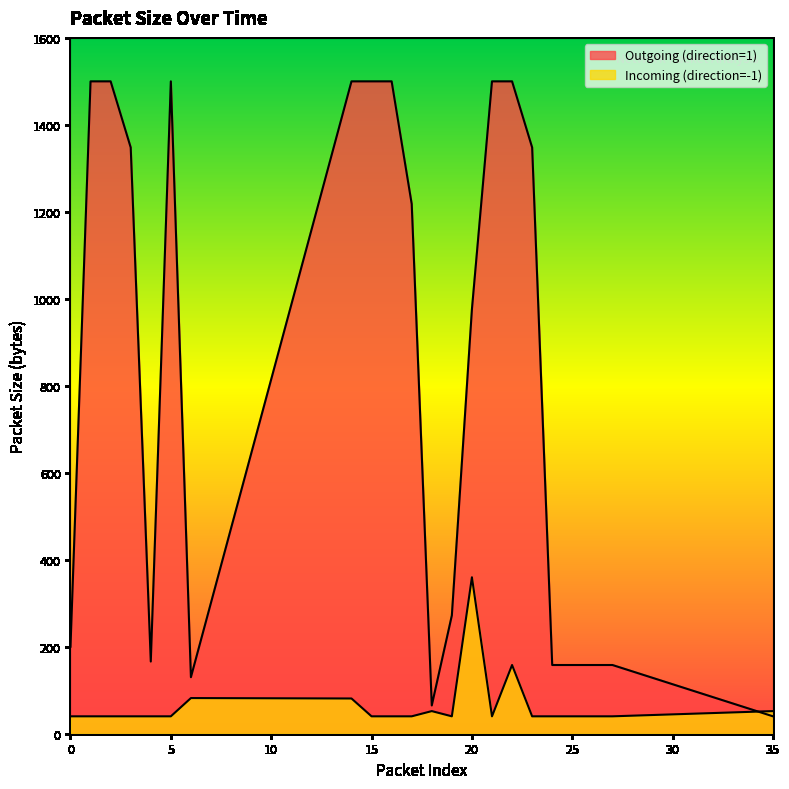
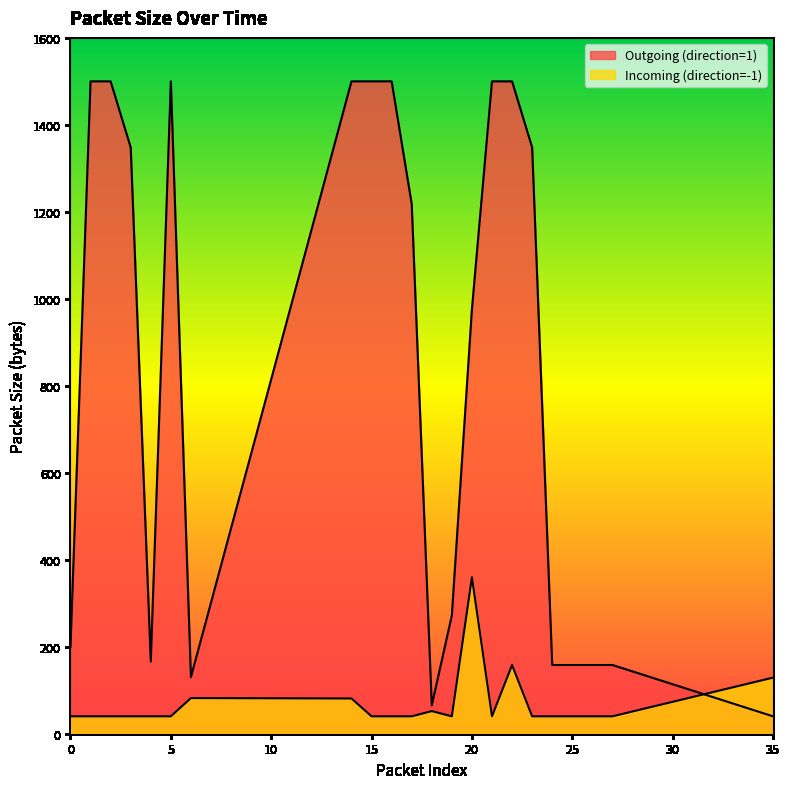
  {
    "Outgoing (direction=1)": {
      "0": 200,
      "5": 1500,
      "15": 1500,
      "20": 980,
      "35": 40
    },
    "Incoming (direction=-1)": {
      "0": 40,
      "5": 40,
      "15": 40,
      "20": 360,
-     "35": 50
+     "35": 130
    }
  }
